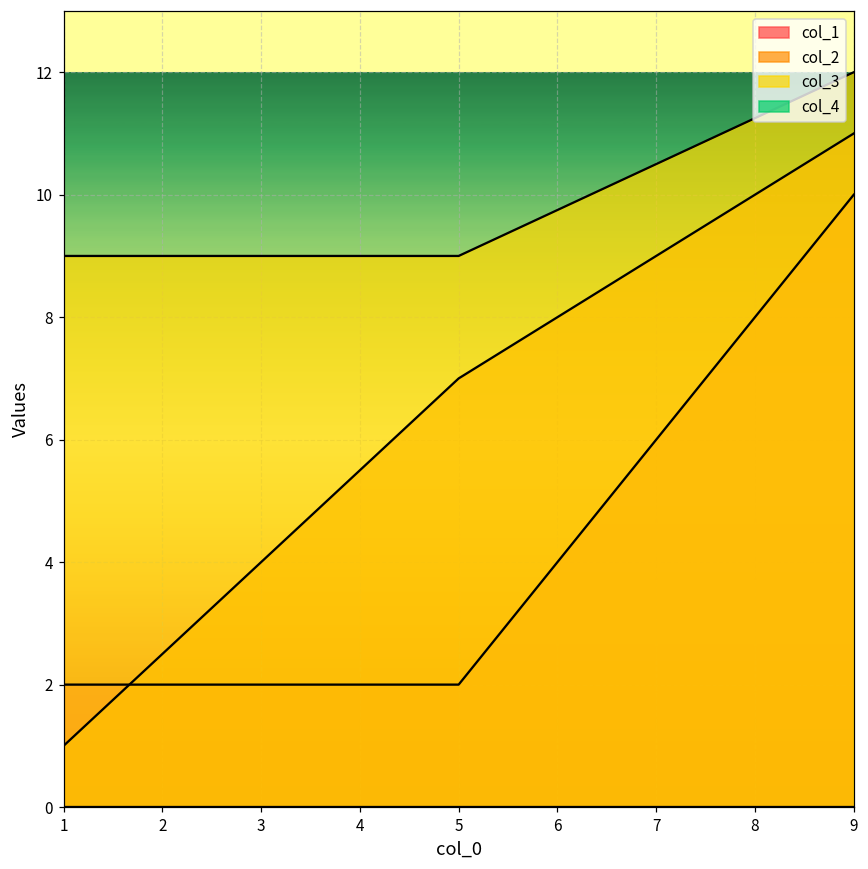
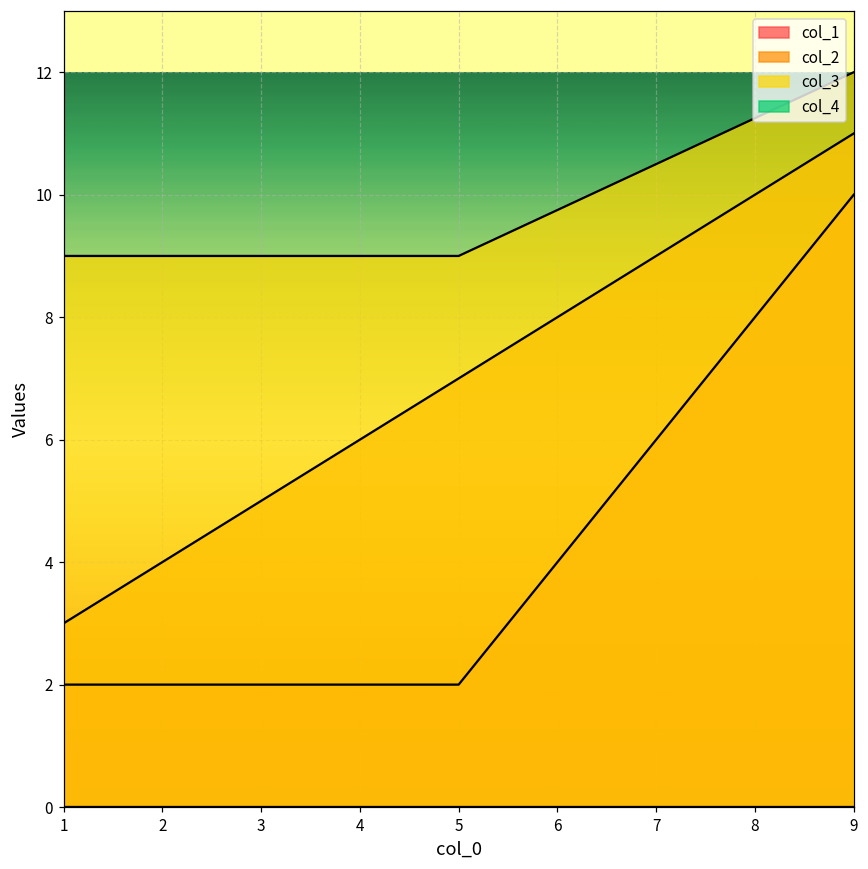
  {
    "col_1": {
      "1": 2,
      "5": 2,
      "9": 10
    },
    "col_2": {
-     "1": 1,
+     "1": 3,
      "5": 7,
      "9": 11
    },
    "col_3": {
      "1": 9,
      "5": 9,
      "9": 12
    },
    "col_4": {
      "1": 0,
      "5": 0,
      "9": 0
    }
  }
